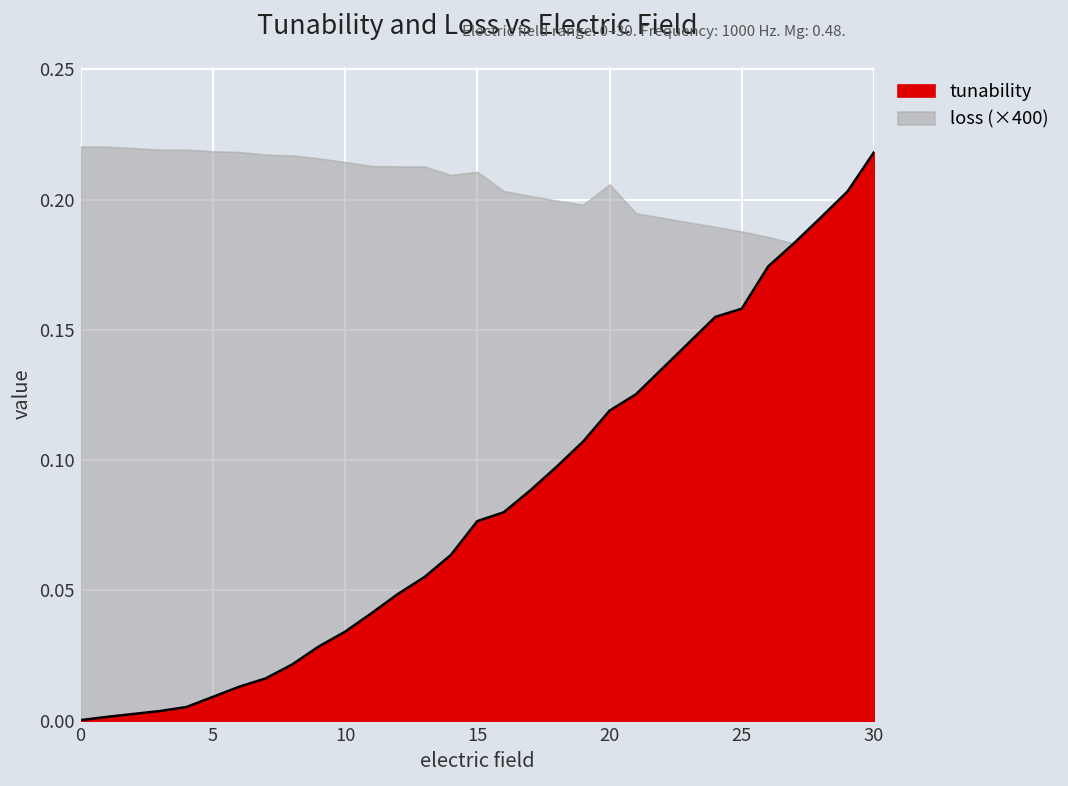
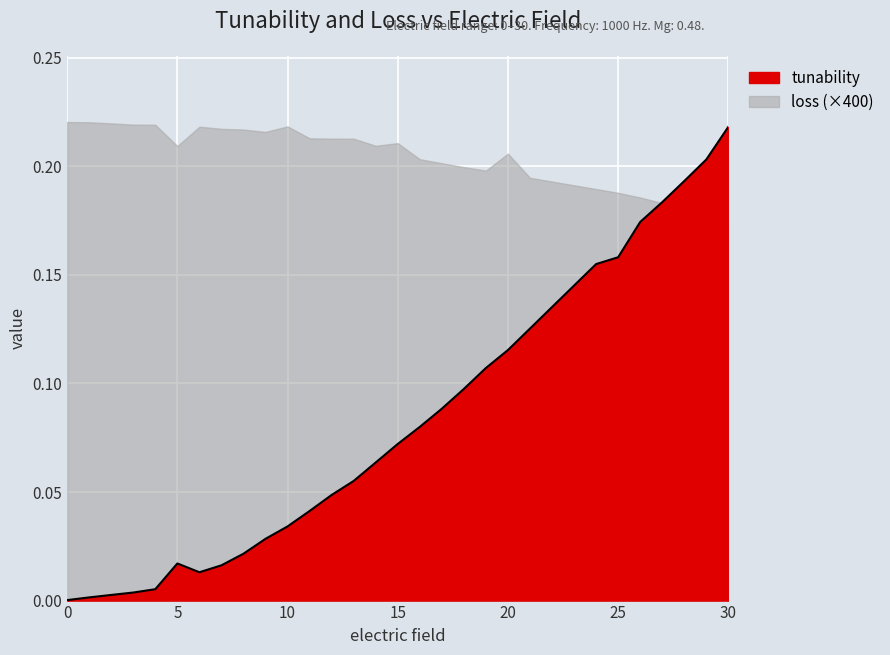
  {
    "tunability": {
      "0": 0.000,
-     "5": 0.009,
+     "5": 0.017,
      "10": 0.034,
-     "15": 0.077,
-     "20": 0.119,
+     "15": 0.072,
+     "20": 0.115,
      "25": 0.158,
      "30": 0.218
    },
    "loss (×400)": {
      "0": 0.220,
-     "5": 0.219,
-     "10": 0.214,
+     "5": 0.209,
+     "10": 0.218,
      "15": 0.211,
      "20": 0.206,
      "25": 0.188,
      "30": 0.173
    }
  }
